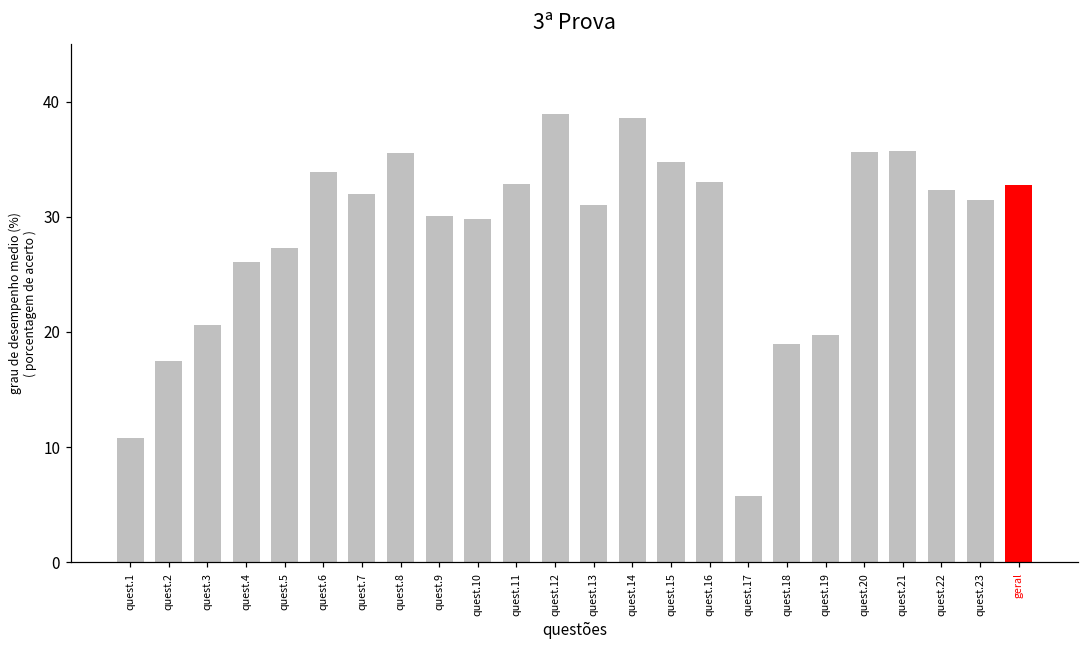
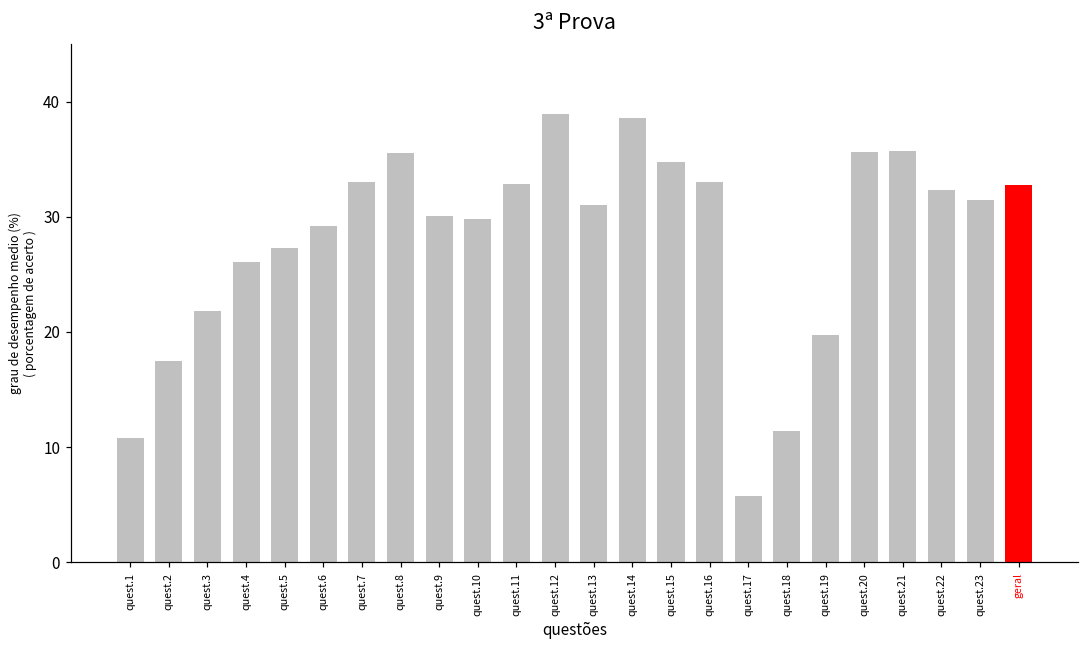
  {
    "quest.1": 10.8,
    "quest.2": 17.4,
-   "quest.3": 20.6,
+   "quest.3": 21.8,
    "quest.4": 26.1,
    "quest.5": 27.3,
-   "quest.6": 33.9,
-   "quest.7": 32.0,
+   "quest.6": 29.2,
+   "quest.7": 33.0,
    "quest.8": 35.6,
    "quest.9": 30.1,
    "quest.10": 29.8,
    "quest.11": 32.8,
    "quest.12": 38.9,
    "quest.13": 31.0,
    "quest.14": 38.6,
    "quest.15": 34.7,
    "quest.16": 33.0,
    "quest.17": 5.7,
-   "quest.18": 18.9,
+   "quest.18": 11.4,
    "quest.19": 19.7,
    "quest.20": 35.6,
    "quest.21": 35.7,
    "quest.22": 32.3,
    "quest.23": 31.4,
    "geral": 32.8
  }
